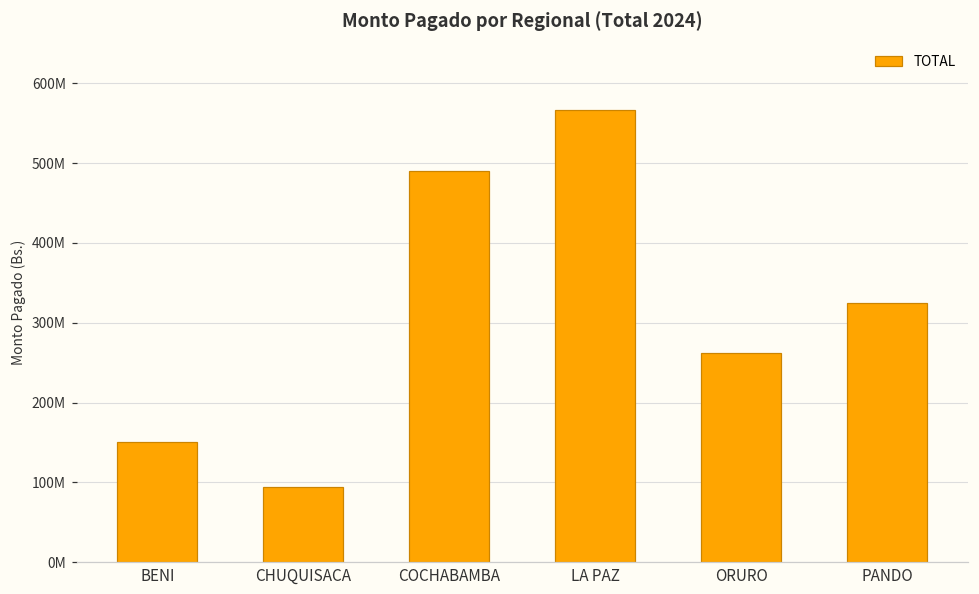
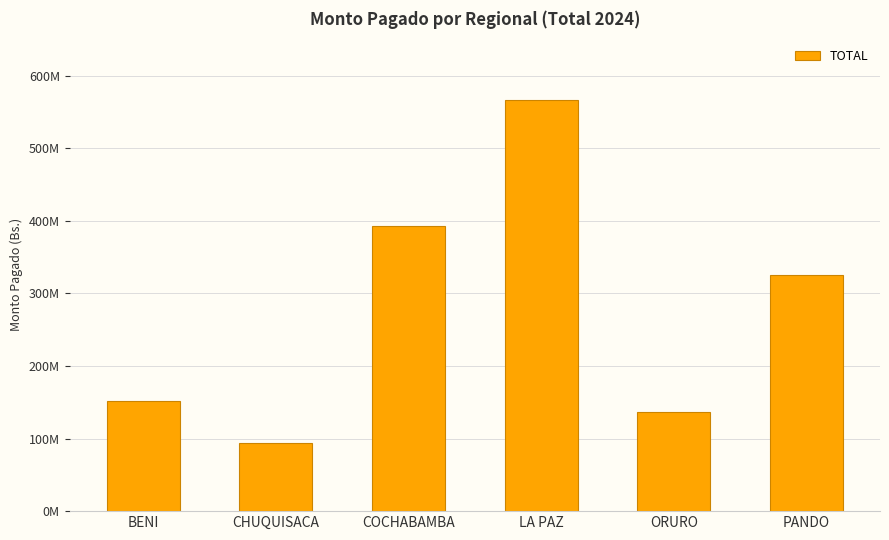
  {
    "BENI": 150000000,
    "CHUQUISACA": 90000000,
-   "COCHABAMBA": 490000000,
+   "COCHABAMBA": 390000000,
    "LA PAZ": 570000000,
-   "ORURO": 260000000,
+   "ORURO": 140000000,
    "PANDO": 320000000
  }
